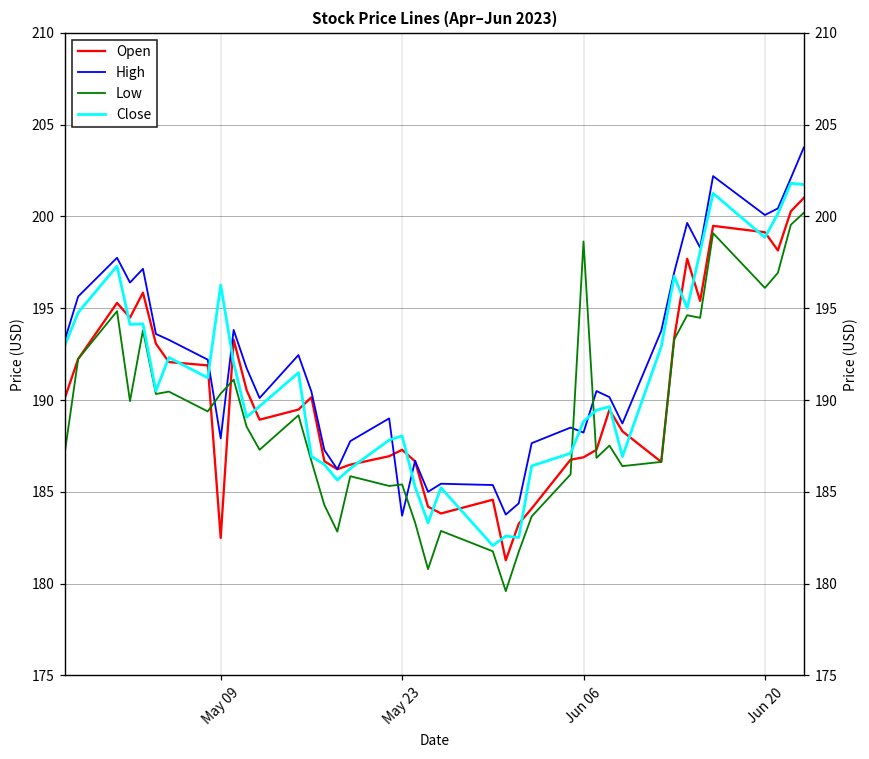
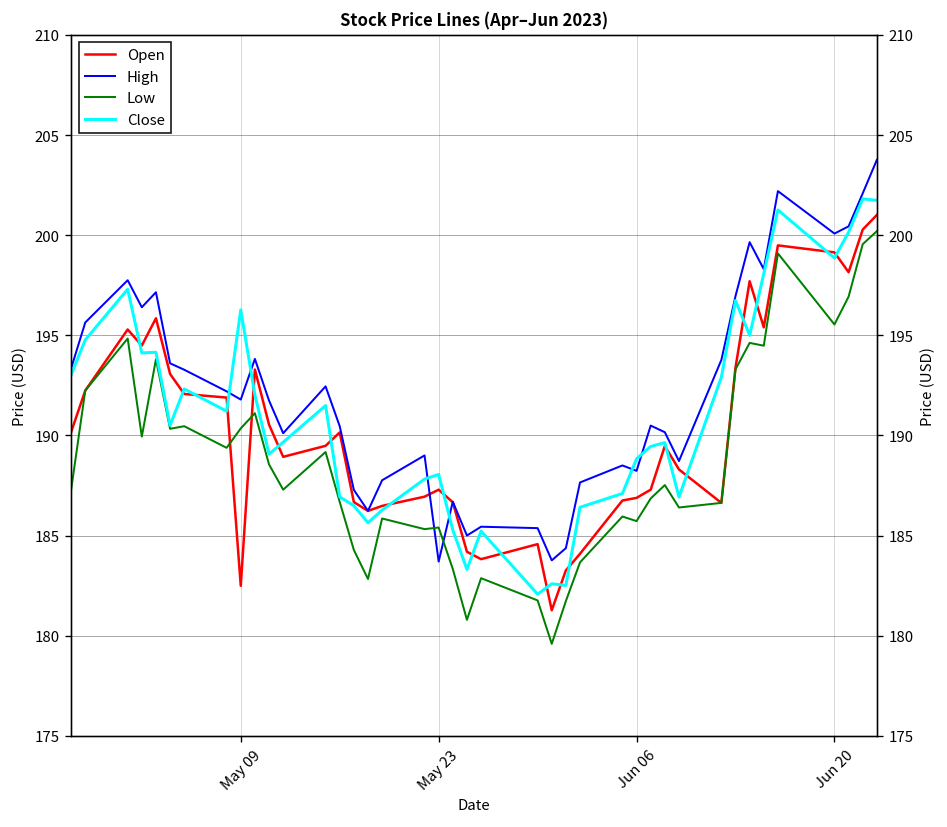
  {
    "Open": {
      "May 09": 182.5,
      "May 23": 187.3,
      "Jun 06": 186.9,
      "Jun 20": 199.1
    },
    "High": {
-     "May 09": 187.9,
+     "May 09": 191.8,
      "May 23": 183.7,
      "Jun 06": 188.2,
      "Jun 20": 200.1
    },
    "Low": {
      "May 09": 190.4,
      "May 23": 185.4,
-     "Jun 06": 198.6,
-     "Jun 20": 196.1
+     "Jun 06": 185.7,
+     "Jun 20": 195.5
    },
    "Close": {
      "May 09": 196.3,
      "May 23": 188.1,
      "Jun 06": 188.8,
      "Jun 20": 198.9
    }
  }
